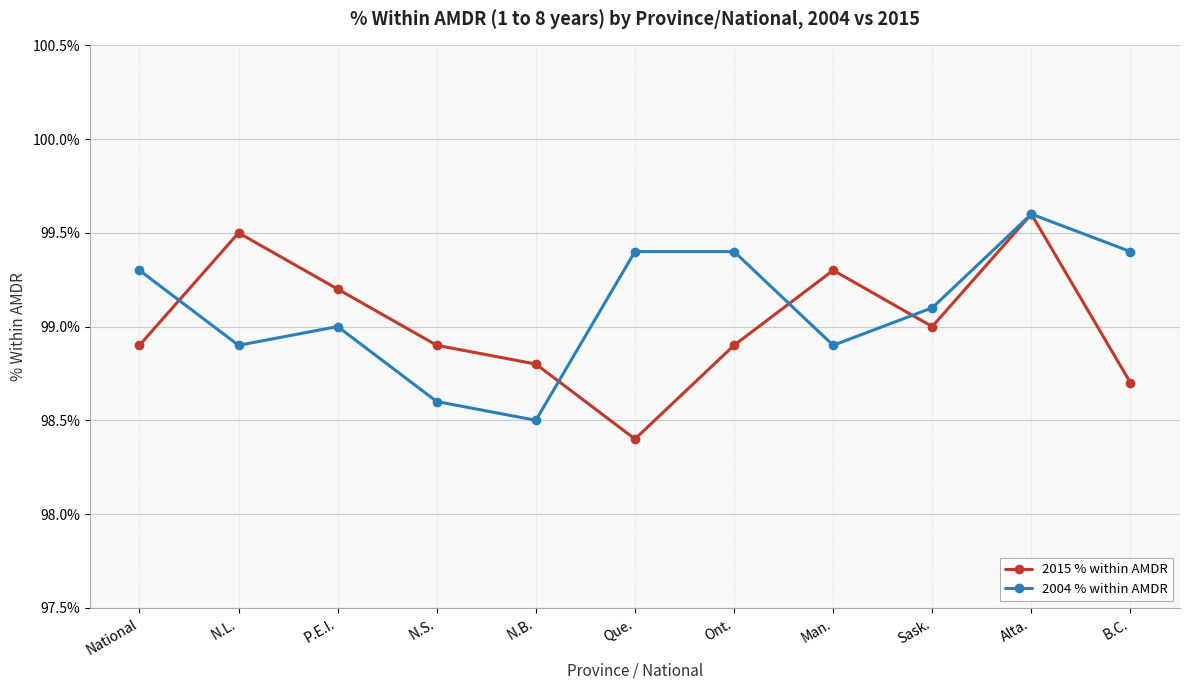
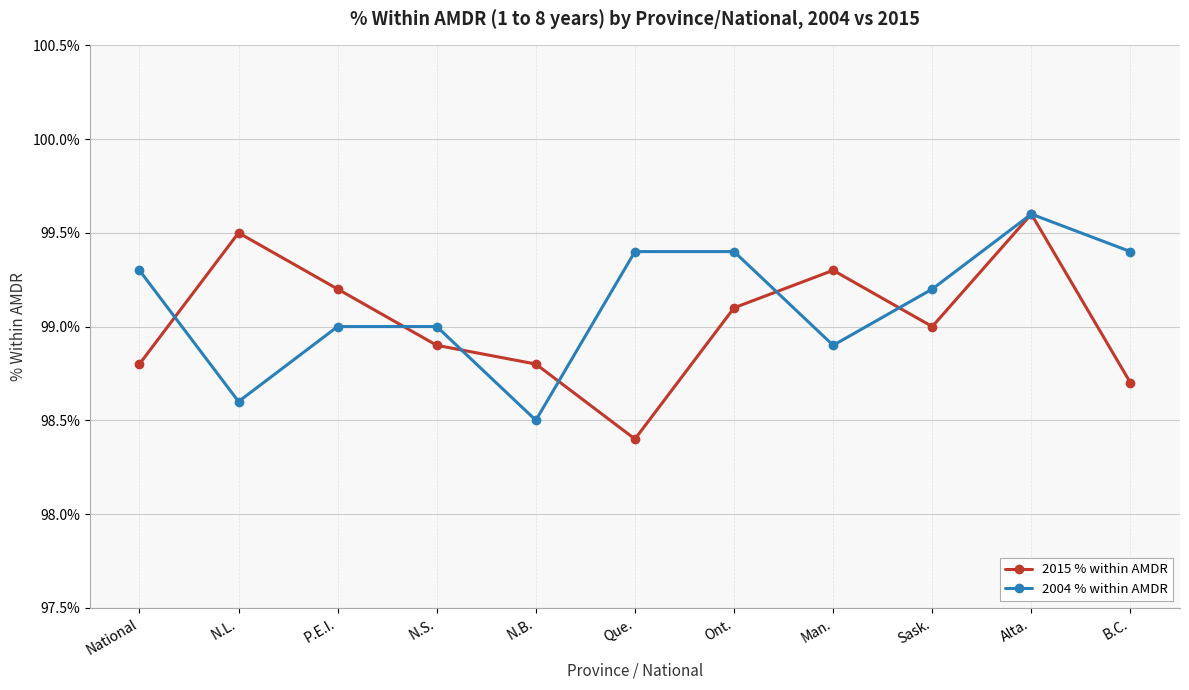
  {
    "2015 % within AMDR": {
-     "National": "98.9%",
+     "National": "98.8%",
      "N.L.": "99.5%",
      "P.E.I.": "99.2%",
      "N.S.": "98.9%",
      "N.B.": "98.8%",
      "Que.": "98.4%",
-     "Ont.": "98.9%",
+     "Ont.": "99.1%",
      "Man.": "99.3%",
      "Sask.": "99.0%",
      "B.C.": "98.7%"
    },
    "2004 % within AMDR": {
      "National": "99.3%",
-     "N.L.": "98.9%",
+     "N.L.": "98.6%",
      "P.E.I.": "99.0%",
-     "N.S.": "98.6%",
+     "N.S.": "99.0%",
      "N.B.": "98.5%",
      "Que.": "99.4%",
      "Ont.": "99.4%",
      "Man.": "98.9%",
-     "Sask.": "99.1%",
+     "Sask.": "99.2%",
      "B.C.": "99.4%"
    }
  }
